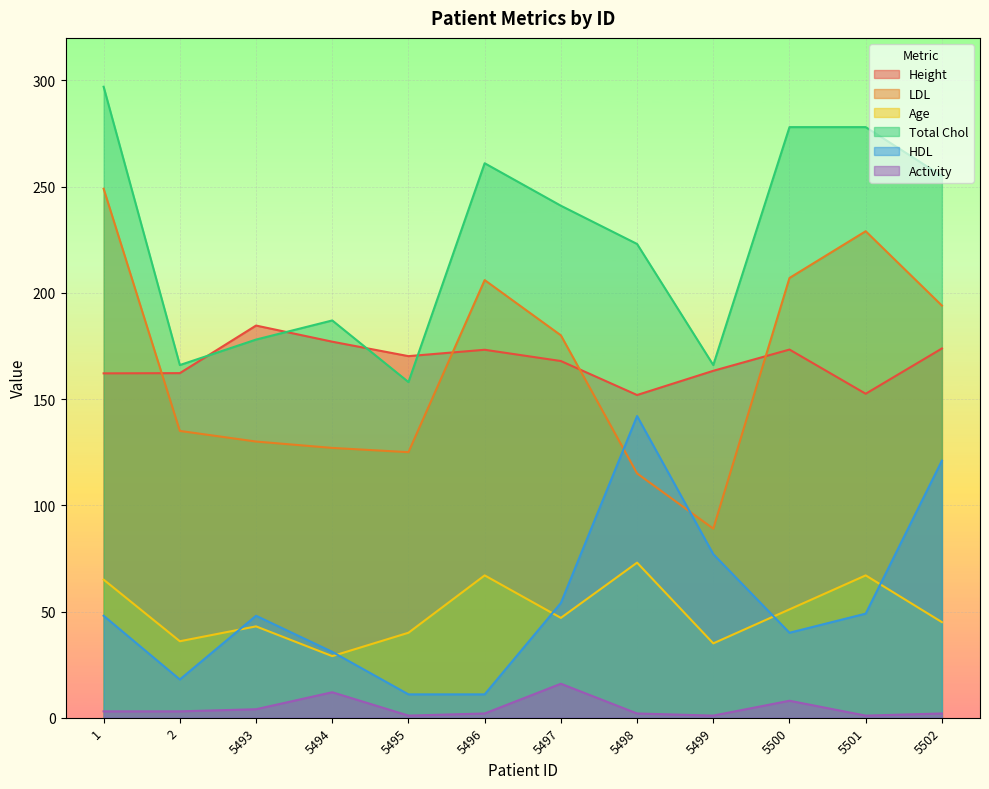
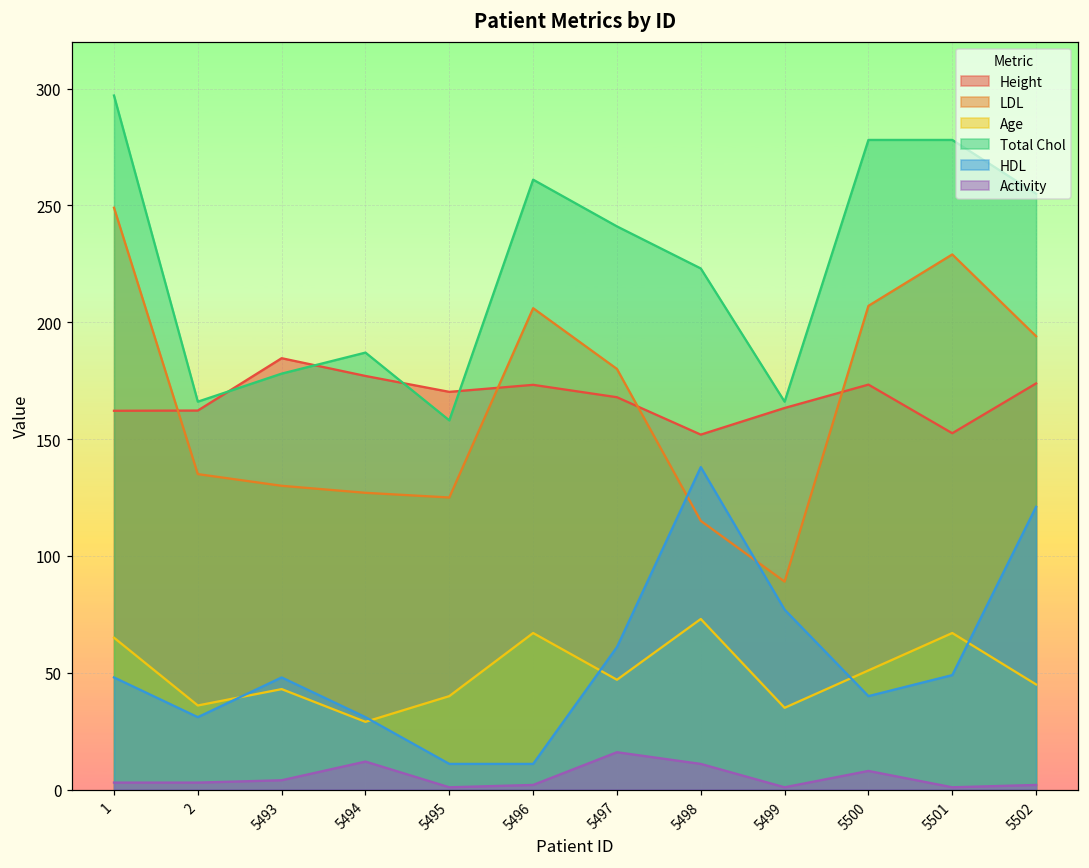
  {
    "Total Chol": {
      "1": 297,
      "2": 166,
      "5493": 178,
      "5494": 187,
      "5495": 158,
      "5496": 261,
      "5497": 241,
      "5498": 223,
      "5499": 166,
      "5500": 278,
      "5501": 278
    },
    "HDL": {
      "1": 48,
-     "2": 18,
+     "2": 31,
      "5493": 48,
      "5494": 31,
      "5495": 11,
      "5496": 11,
-     "5497": 54,
-     "5498": 142,
+     "5497": 61,
+     "5498": 138,
      "5499": 77,
      "5500": 40,
      "5501": 49,
      "5502": 121
    },
    "Activity": {
      "1": 3,
      "2": 3,
      "5493": 4,
      "5494": 12,
      "5495": 1,
      "5496": 2,
      "5497": 16,
-     "5498": 2,
+     "5498": 11,
      "5499": 1,
      "5500": 8,
      "5501": 1,
      "5502": 2
    }
  }
